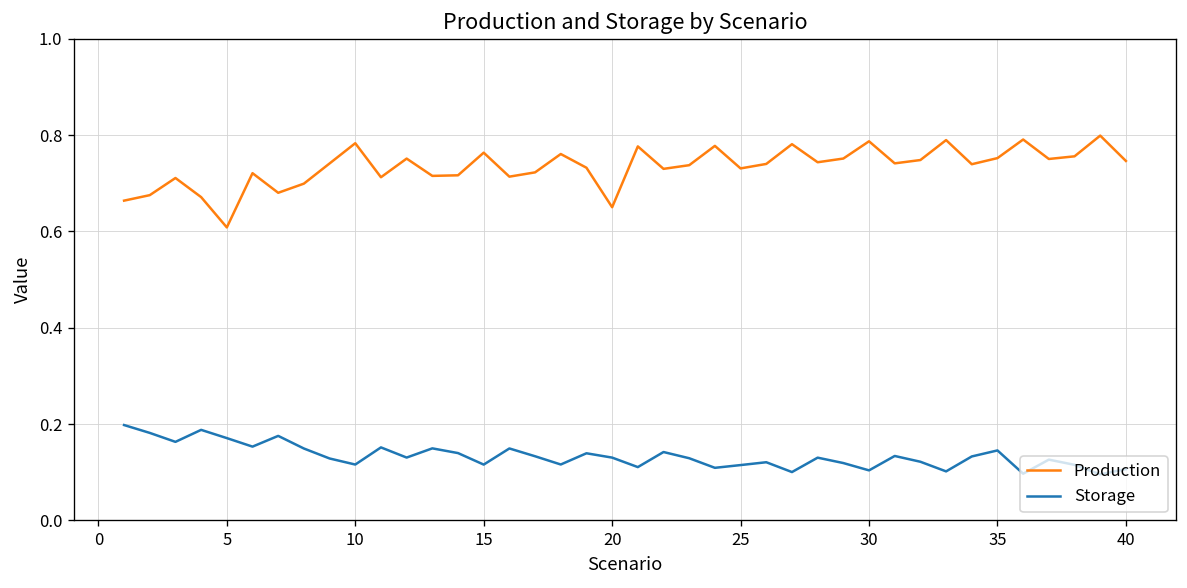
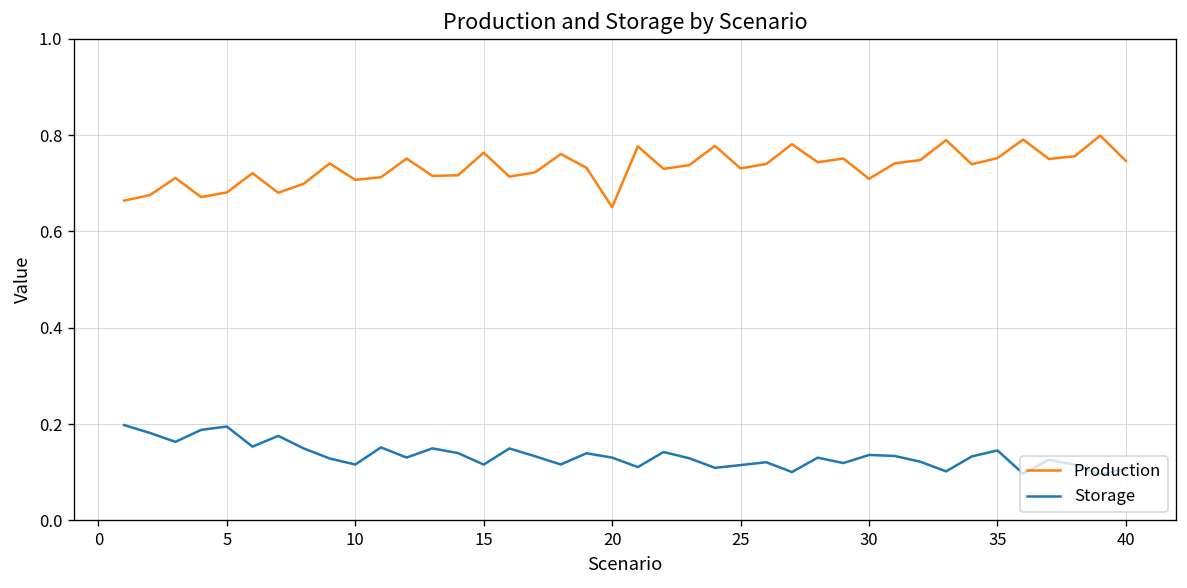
  {
    "Production": {
-     "5": 0.61,
-     "10": 0.78,
+     "5": 0.68,
+     "10": 0.71,
      "15": 0.76,
      "20": 0.65,
      "25": 0.73,
-     "30": 0.79,
+     "30": 0.71,
      "35": 0.75,
      "40": 0.75
    },
    "Storage": {
-     "5": 0.17,
+     "5": 0.20,
      "10": 0.12,
      "15": 0.12,
      "20": 0.13,
      "25": 0.12,
-     "30": 0.10,
+     "30": 0.14,
      "35": 0.15
    }
  }
